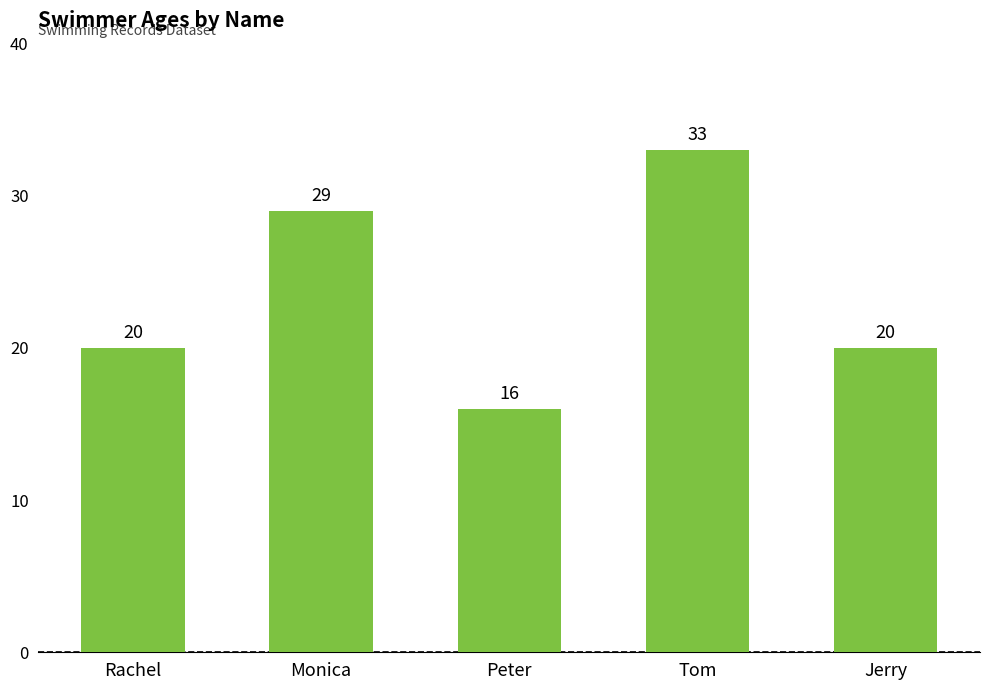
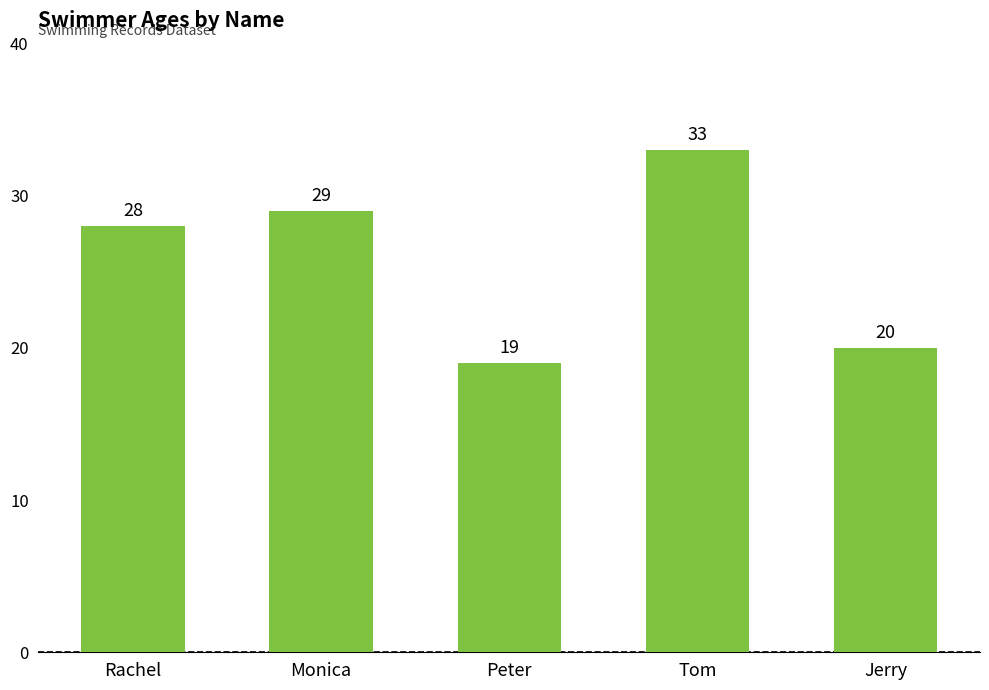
  {
-   "Rachel": 20,
+   "Rachel": 28,
    "Monica": 29,
-   "Peter": 16,
+   "Peter": 19,
    "Tom": 33,
    "Jerry": 20
  }
